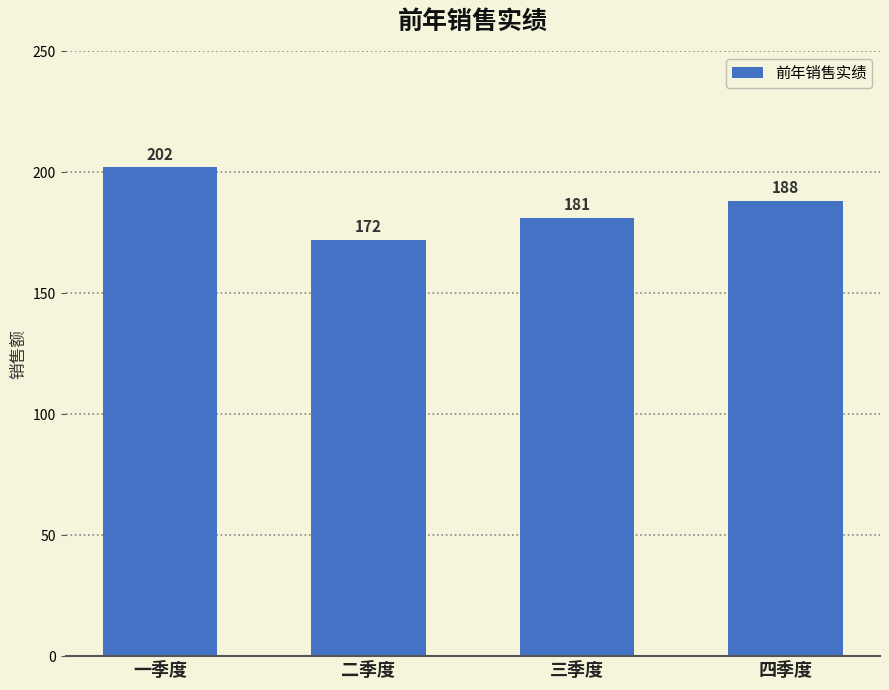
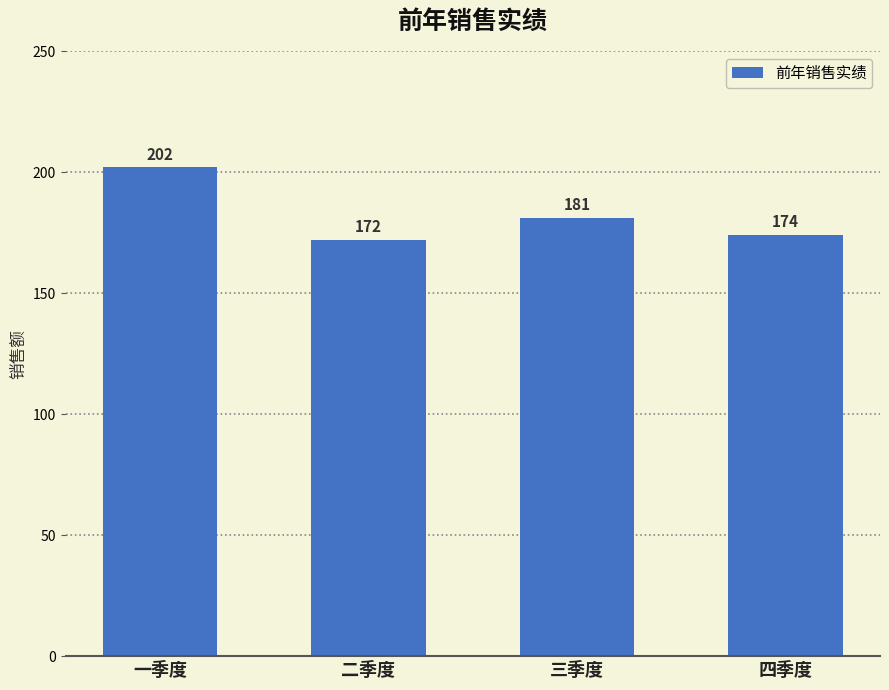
  {
    "一季度": 202,
    "二季度": 172,
    "三季度": 181,
-   "四季度": 188
+   "四季度": 174
  }
